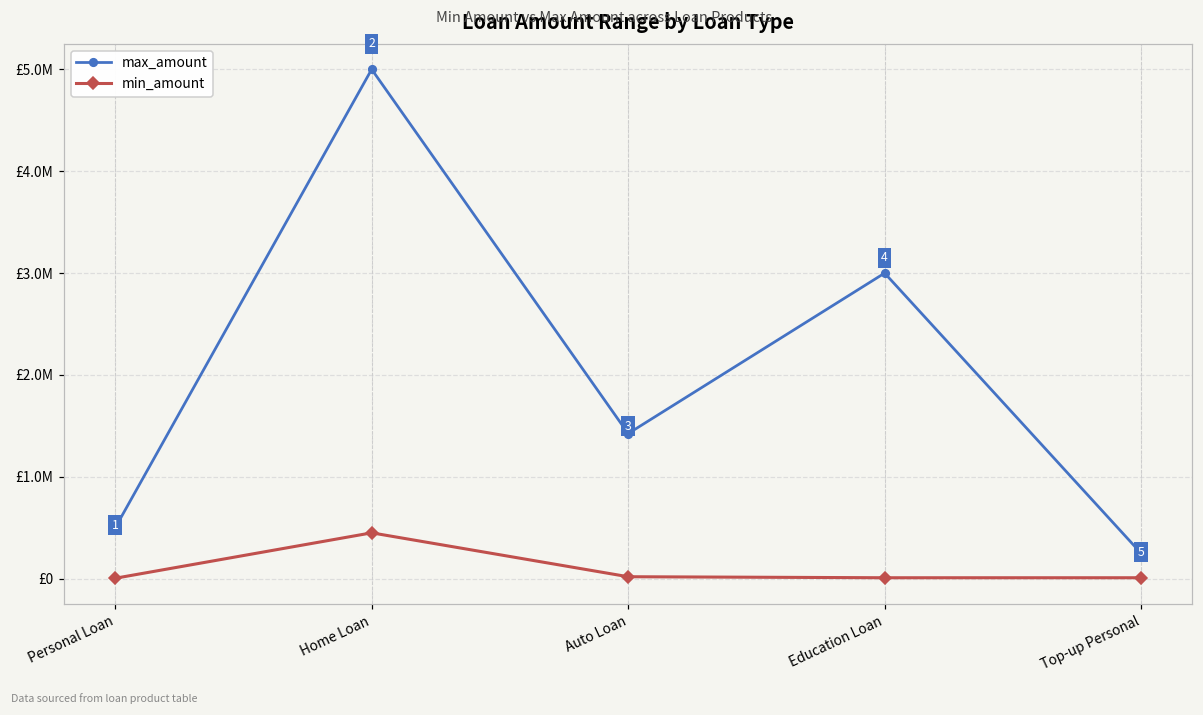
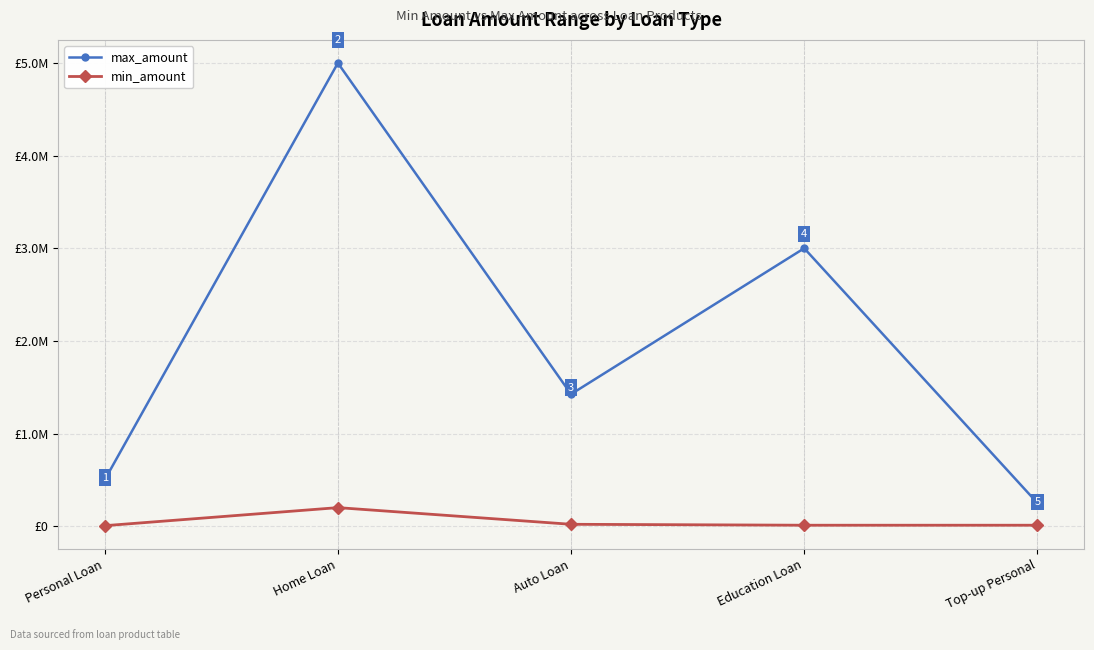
  {
    "min_amount": {
      "Personal Loan": "£0",
-     "Home Loan": "£500000",
+     "Home Loan": "£200000",
      "Auto Loan": "£0",
      "Education Loan": "£0",
      "Top-up Personal": "£0"
    }
  }
